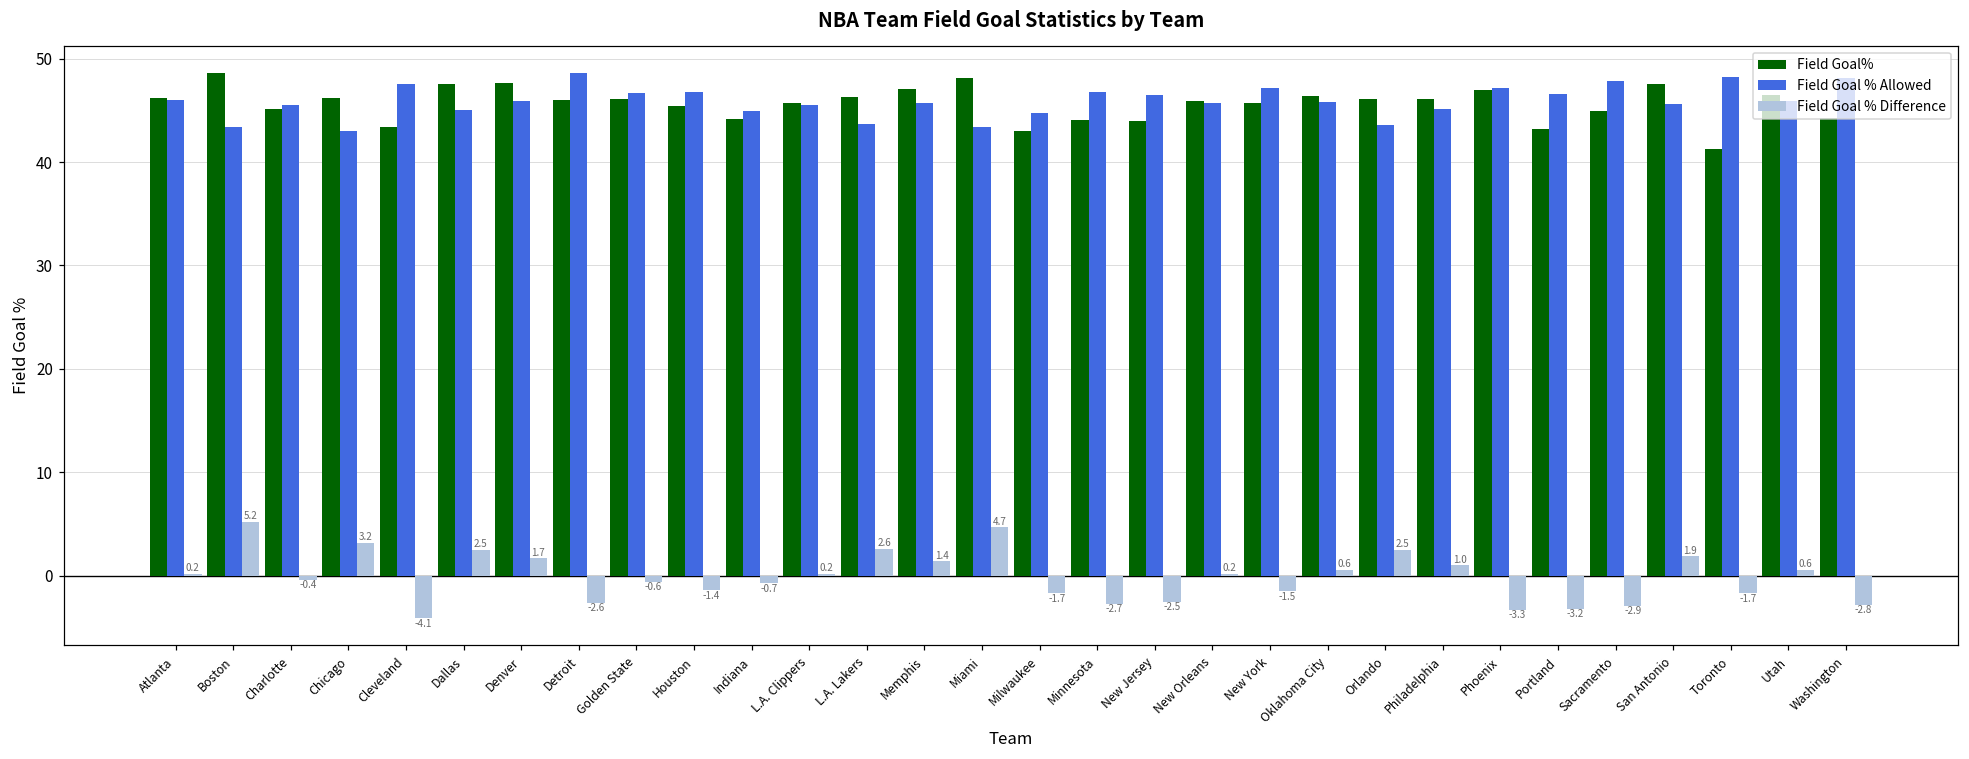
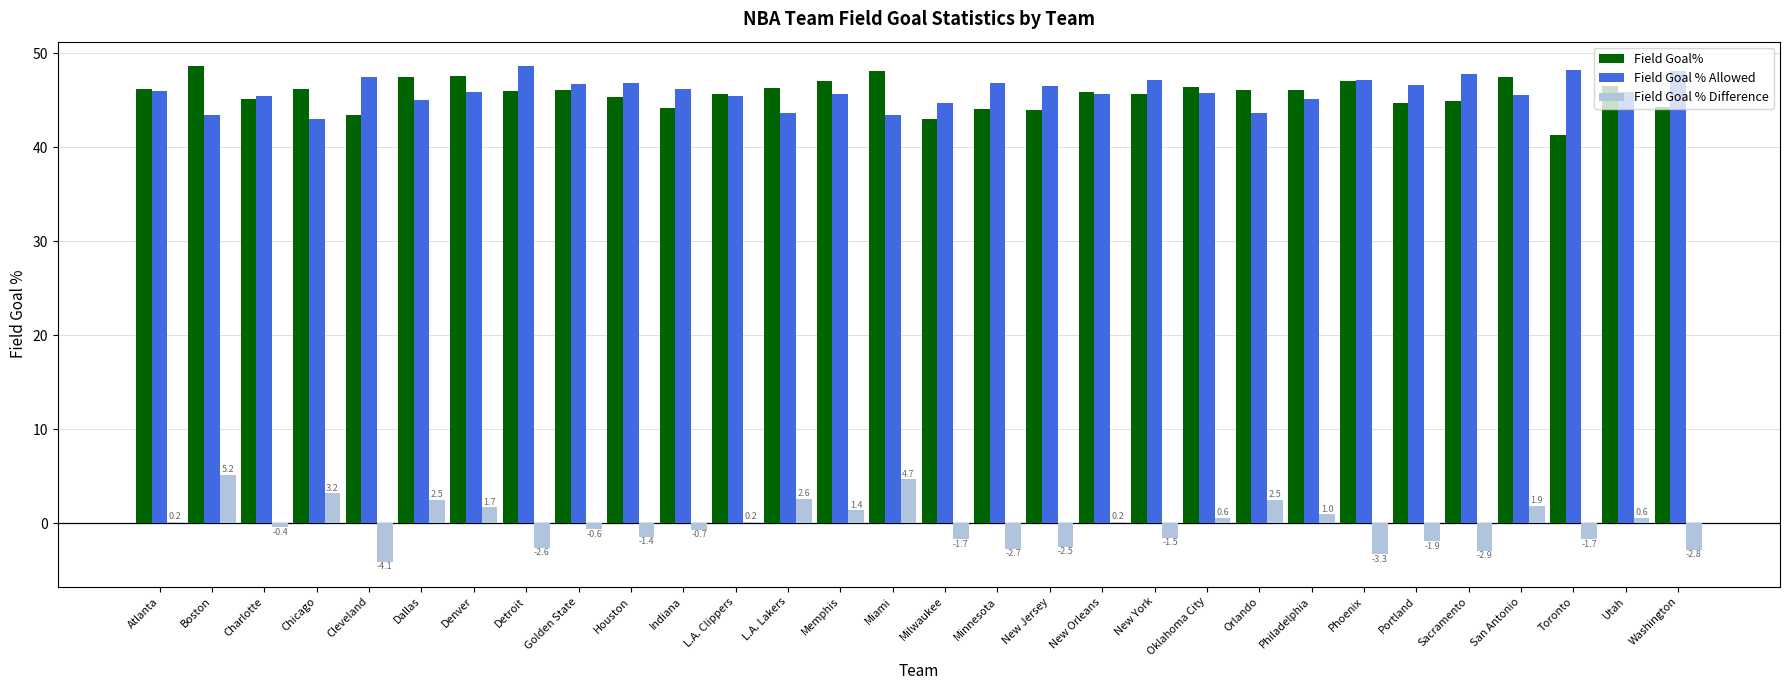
  {
    "Field Goal%": {
      "Atlanta": 46,
      "Boston": 49,
      "Charlotte": 45,
      "Chicago": 46,
      "Cleveland": 43,
      "Dallas": 48,
      "Denver": 48,
      "Detroit": 46,
      "Golden State": 46,
      "Houston": 45,
      "Indiana": 44,
      "L.A. Clippers": 46,
      "L.A. Lakers": 46,
      "Memphis": 47,
      "Miami": 48,
      "Milwaukee": 43,
      "Minnesota": 44,
      "New Jersey": 44,
      "New Orleans": 46,
      "New York": 46,
      "Oklahoma City": 46,
      "Orlando": 46,
      "Philadelphia": 46,
      "Phoenix": 47,
-     "Portland": 43,
+     "Portland": 45,
      "Sacramento": 45,
      "San Antonio": 48,
      "Toronto": 41
    },
    "Field Goal % Allowed": {
      "Atlanta": 46,
      "Boston": 43,
      "Charlotte": 46,
      "Chicago": 43,
      "Cleveland": 48,
      "Dallas": 45,
      "Denver": 46,
      "Detroit": 49,
      "Golden State": 47,
      "Houston": 47,
-     "Indiana": 45,
+     "Indiana": 46,
      "L.A. Clippers": 46,
      "L.A. Lakers": 44,
      "Memphis": 46,
      "Miami": 43,
      "Milwaukee": 45,
      "Minnesota": 47,
      "New Jersey": 47,
      "New Orleans": 46,
      "New York": 47,
      "Oklahoma City": 46,
      "Orlando": 44,
      "Philadelphia": 45,
      "Phoenix": 47,
      "Portland": 47,
      "Sacramento": 48,
      "San Antonio": 46,
      "Toronto": 48
    },
    "Field Goal % Difference": {
      "Atlanta": 0.2,
      "Boston": 5.2,
      "Charlotte": -0.4,
      "Chicago": 3.2,
      "Cleveland": -4.1,
      "Dallas": 2.5,
      "Denver": 1.7,
      "Detroit": -2.6,
      "Golden State": -0.6,
      "Houston": -1.4,
      "Indiana": -0.7,
      "L.A. Clippers": 0.2,
      "L.A. Lakers": 2.6,
      "Memphis": 1.4,
      "Miami": 4.7,
      "Milwaukee": -1.7,
      "Minnesota": -2.7,
      "New Jersey": -2.5,
      "New Orleans": 0.2,
      "New York": -1.5,
      "Oklahoma City": 0.6,
      "Orlando": 2.5,
      "Philadelphia": 1.0,
      "Phoenix": -3.3,
-     "Portland": -3.2,
+     "Portland": -1.9,
      "Sacramento": -2.9,
      "San Antonio": 1.9,
      "Toronto": -1.7,
      "Utah": 0.6,
      "Washington": -2.8
    }
  }
